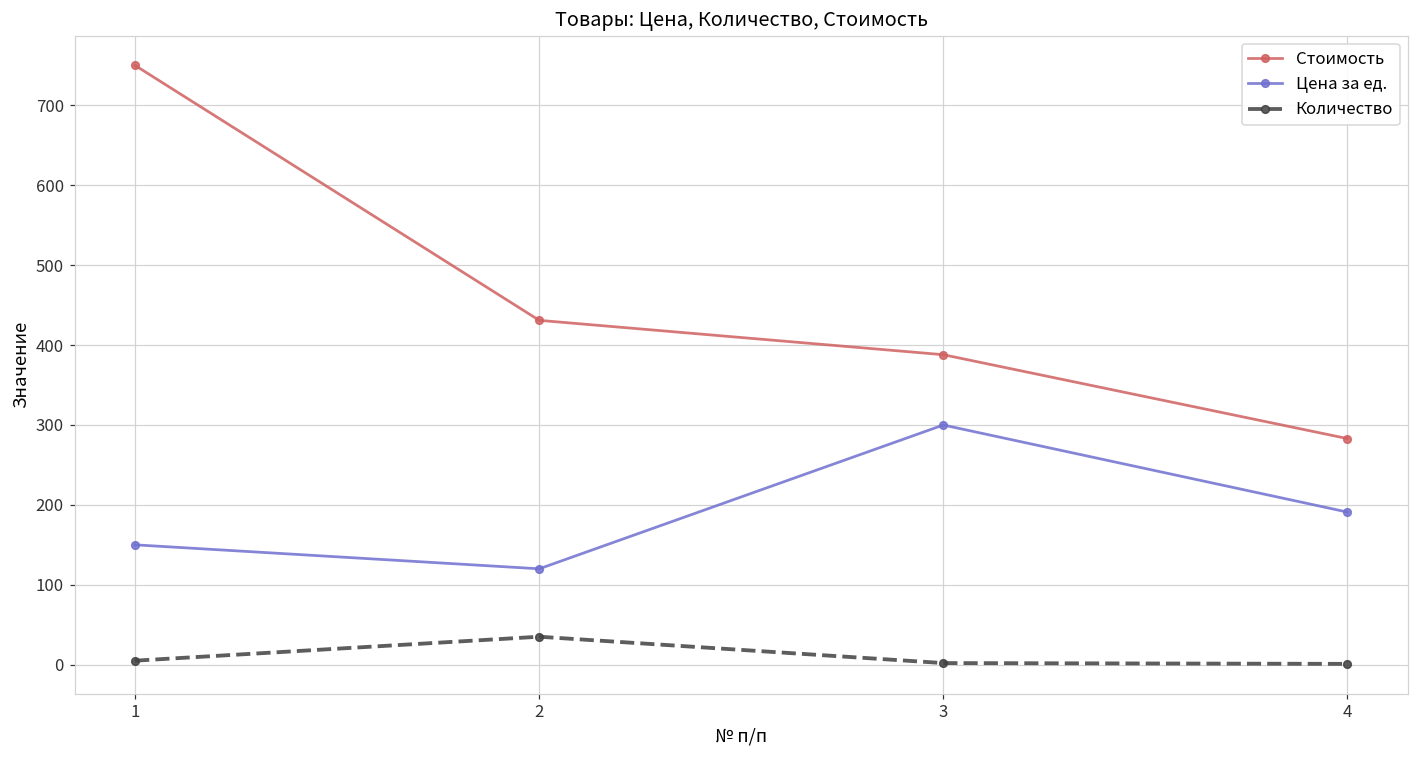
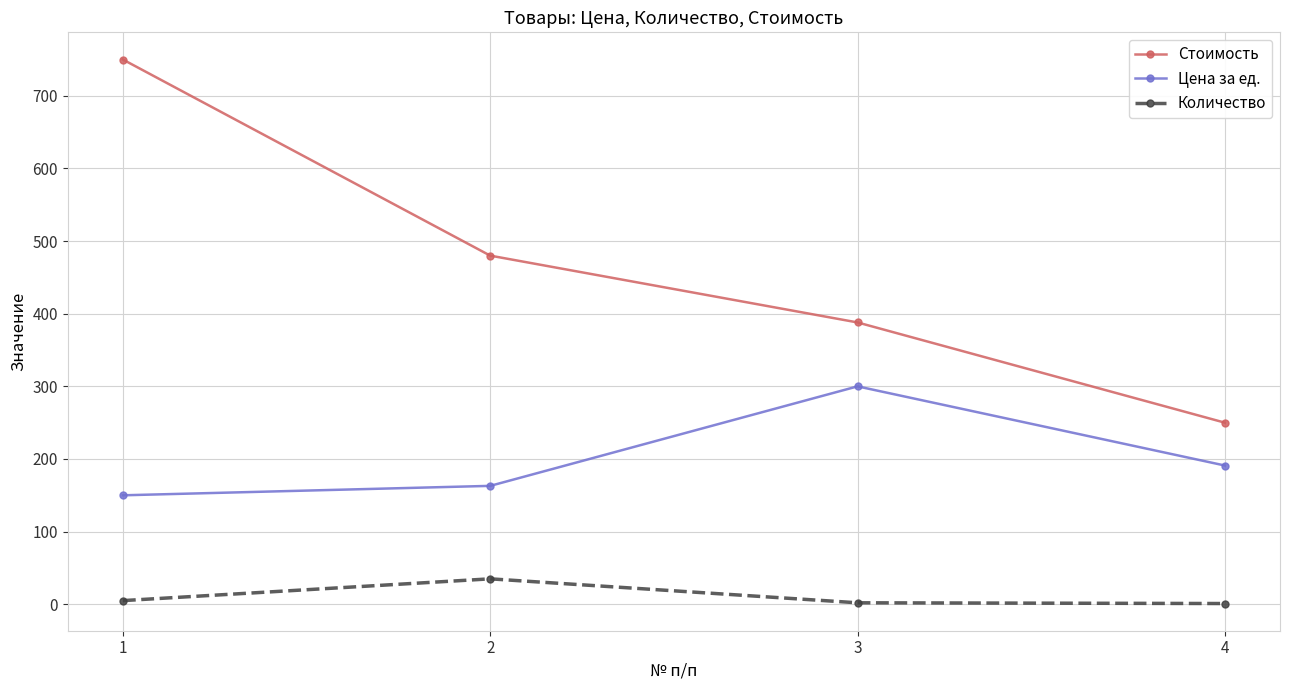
  {
    "Стоимость": {
      "1": 750,
-     "2": 430,
+     "2": 480,
      "3": 390,
-     "4": 280
+     "4": 250
    },
    "Цена за ед.": {
      "1": 150,
-     "2": 120,
+     "2": 160,
      "3": 300,
      "4": 190
    },
    "Количество": {
      "1": 10,
      "2": 40,
      "3": 0,
      "4": 0
    }
  }
